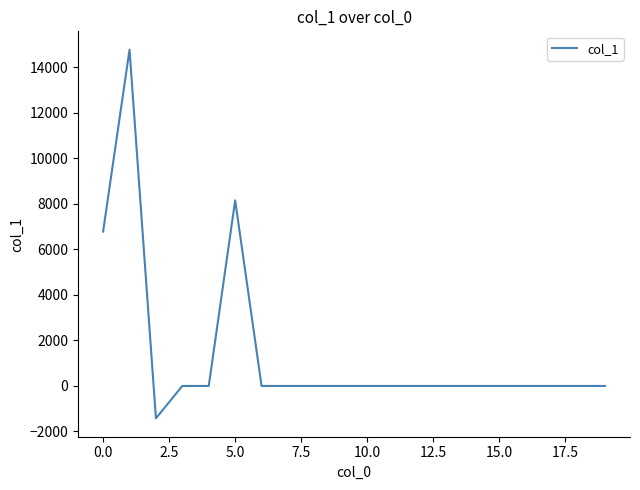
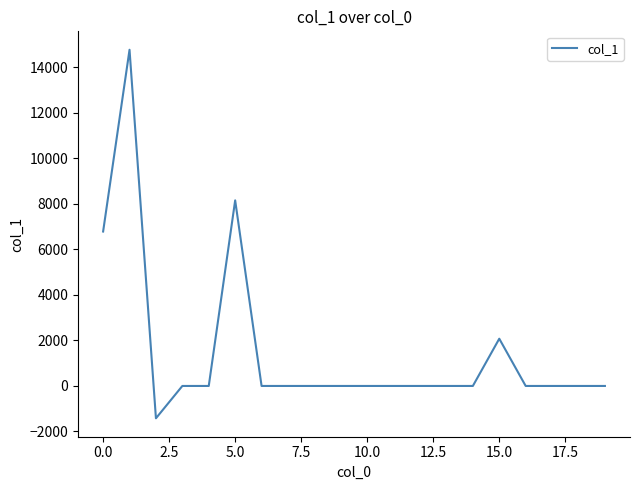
  {
    "0.0": 6800,
    "5.0": 8200,
    "10.0": 0,
-   "15.0": 0
+   "15.0": 2100
  }
